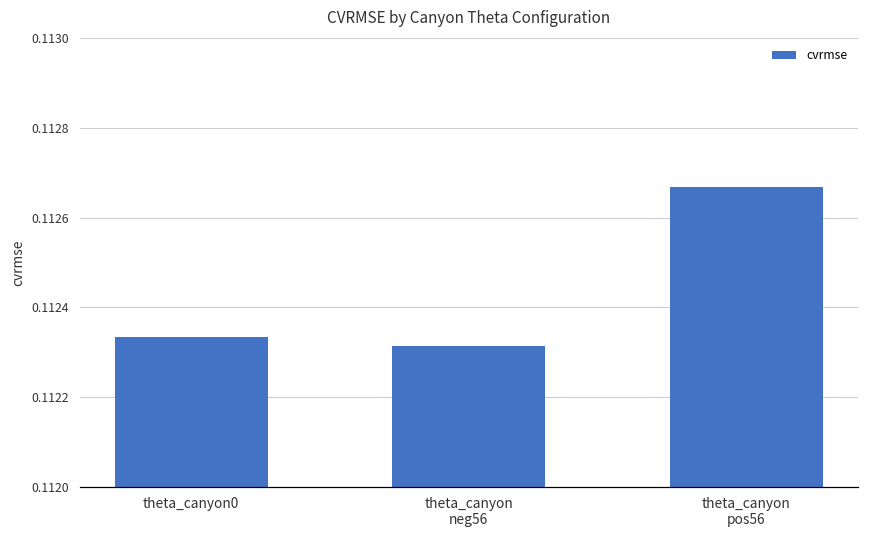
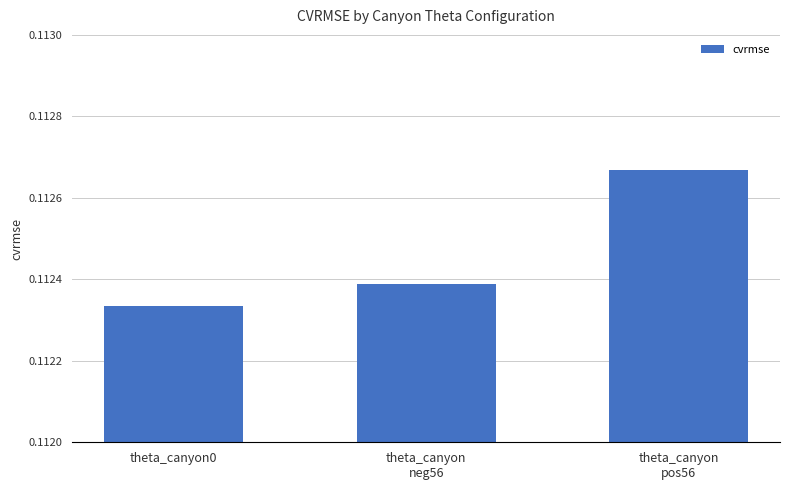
  {
    "theta_canyon0": 0.11233,
-   "theta_canyon neg56": 0.11231,
+   "theta_canyon neg56": 0.11239,
    "theta_canyon pos56": 0.11267
  }
